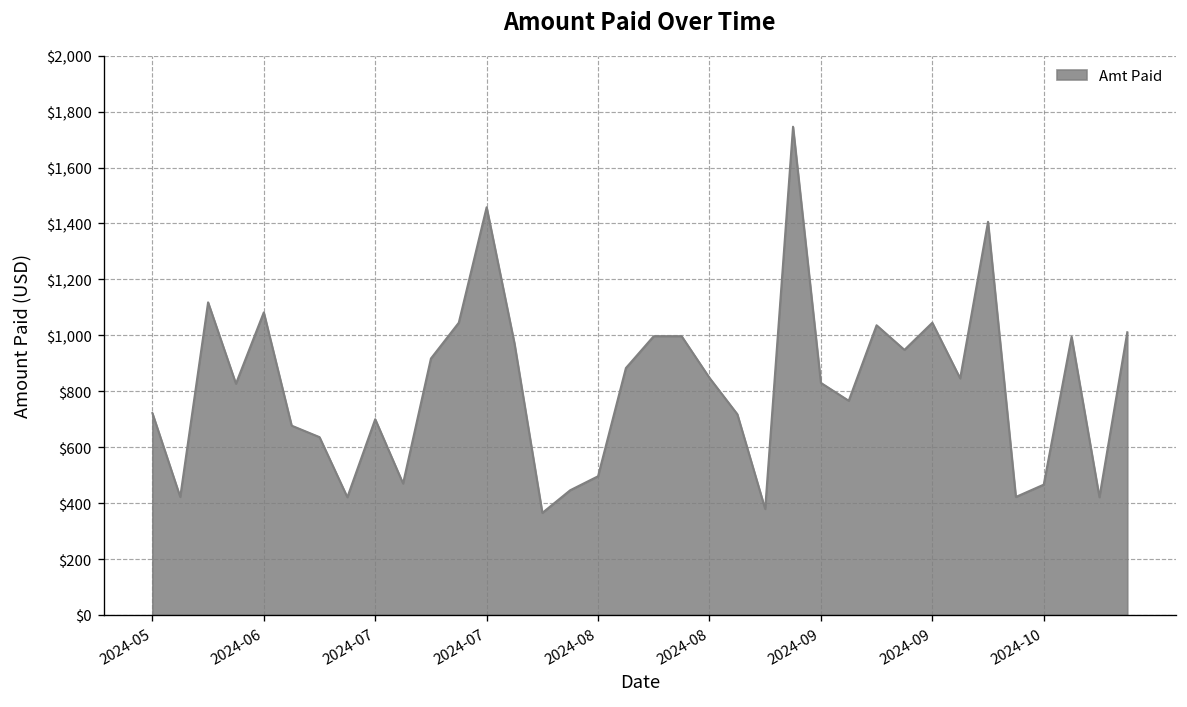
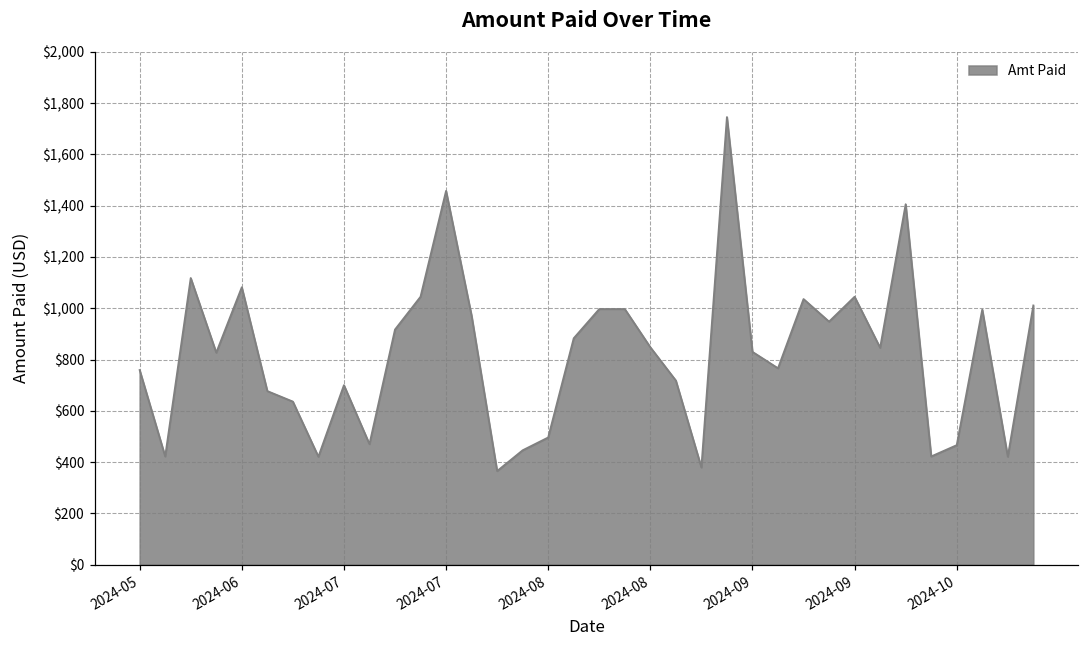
  {
-   "2024-05": "$720",
+   "2024-05": "$760",
    "2024-06": "$1,080",
    "2024-10": "$470"
  }
